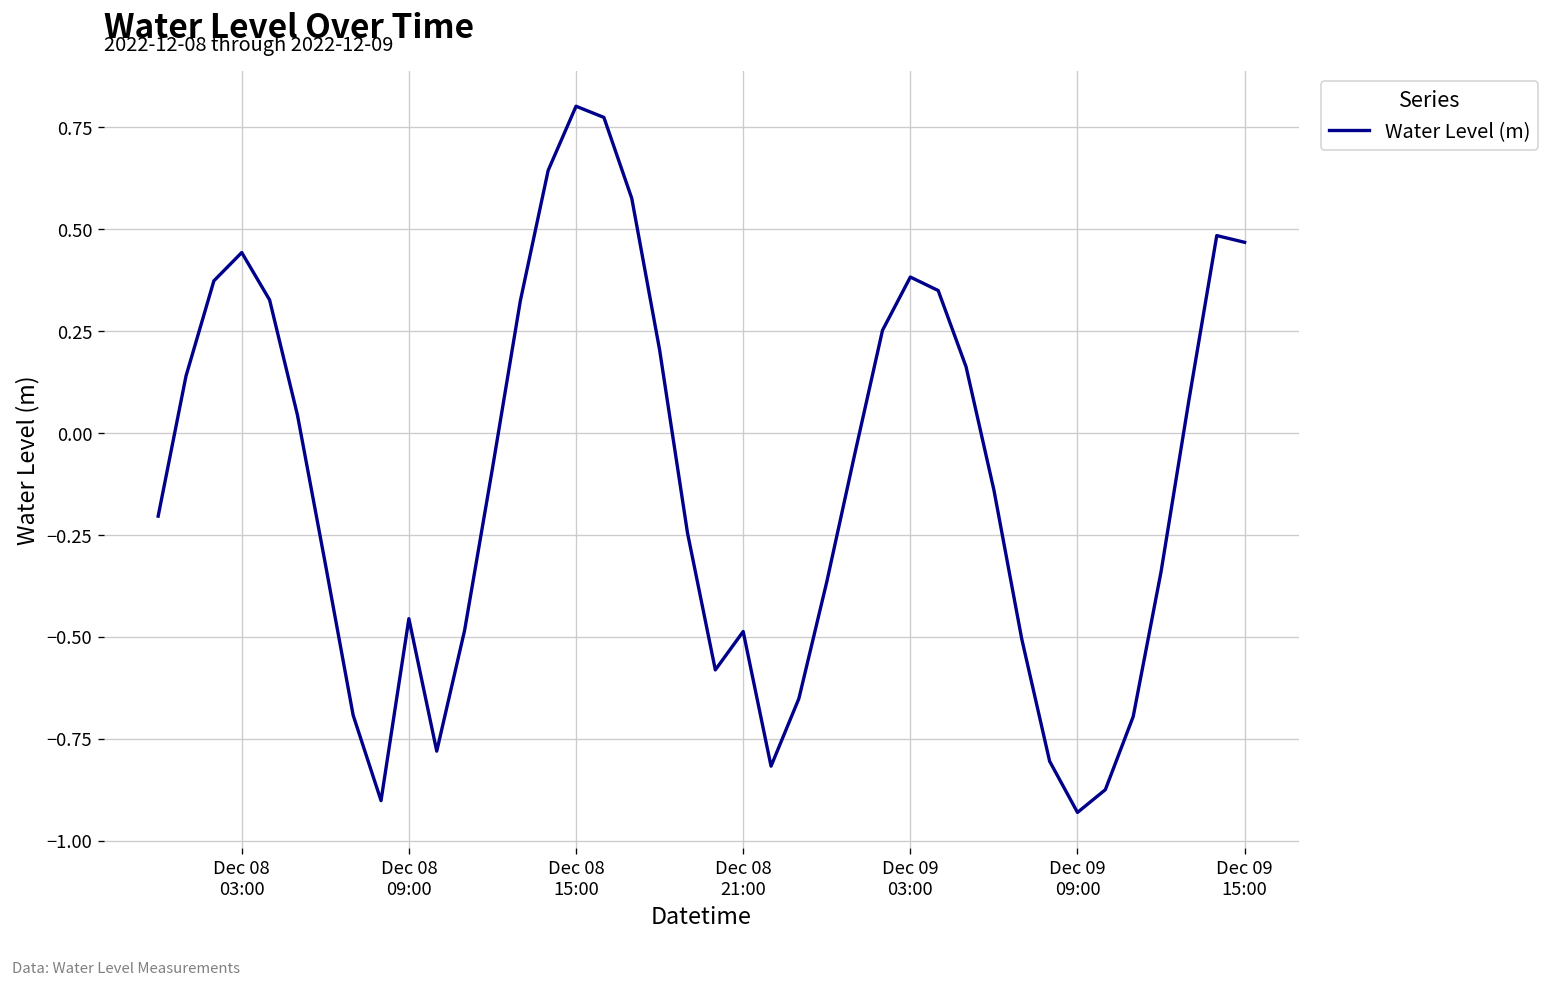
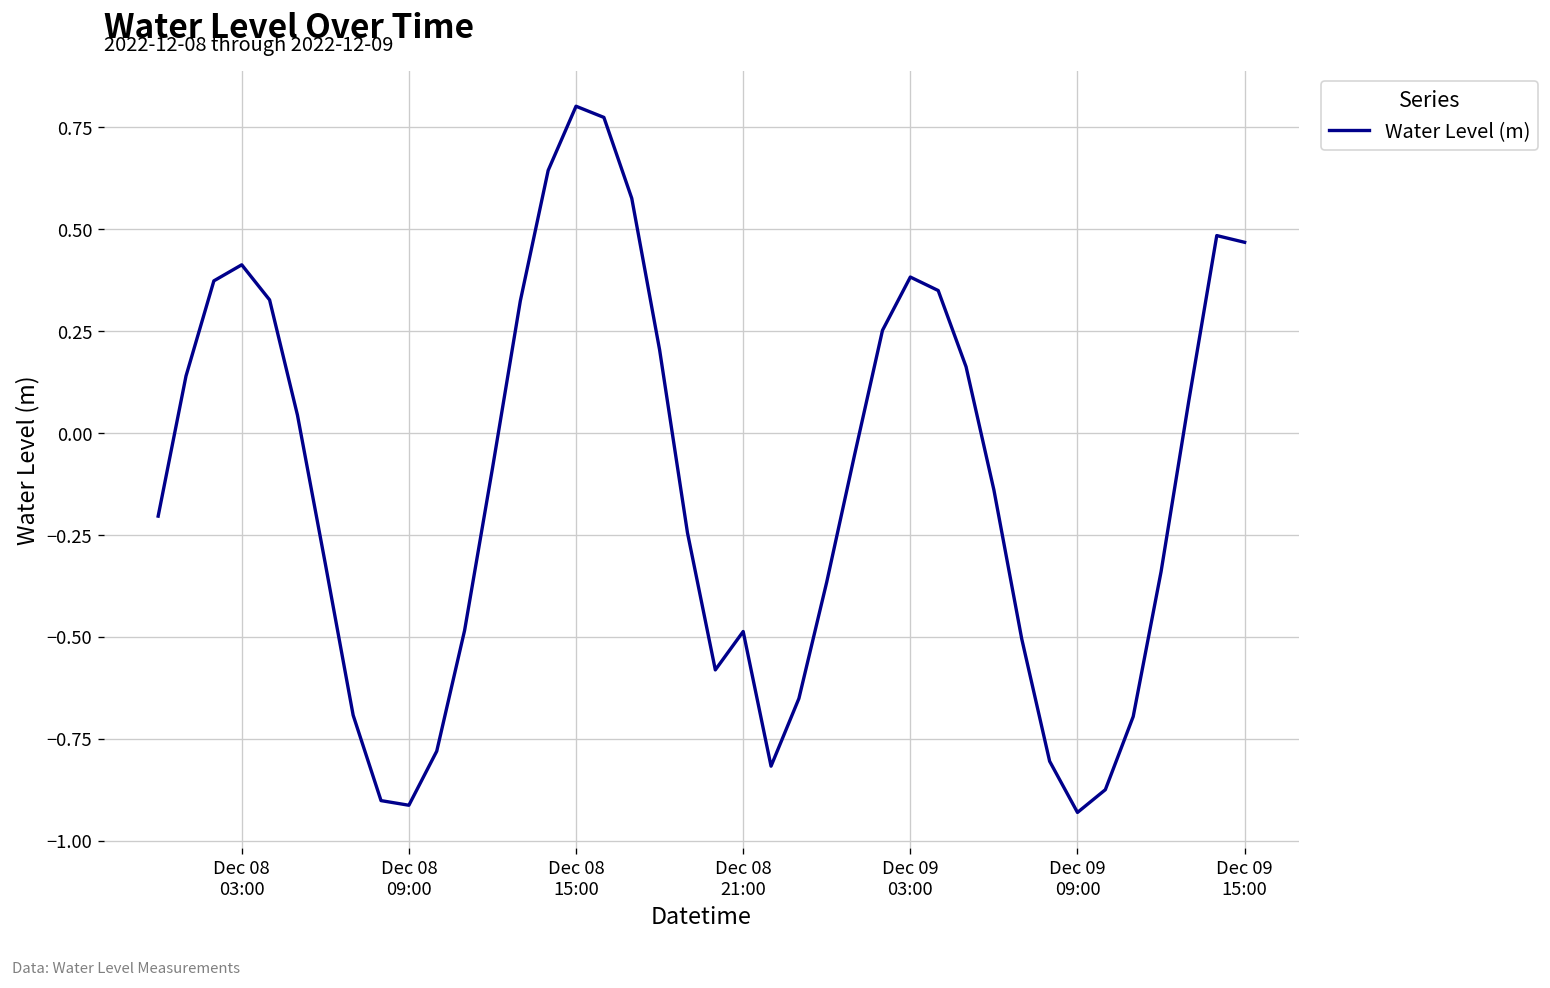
  {
-   "Dec 08 03:00": 0.44,
-   "Dec 08 09:00": -0.46,
+   "Dec 08 03:00": 0.41,
+   "Dec 08 09:00": -0.91,
    "Dec 08 15:00": 0.80,
    "Dec 08 21:00": -0.49,
    "Dec 09 03:00": 0.38,
    "Dec 09 09:00": -0.93,
    "Dec 09 15:00": 0.47
  }
